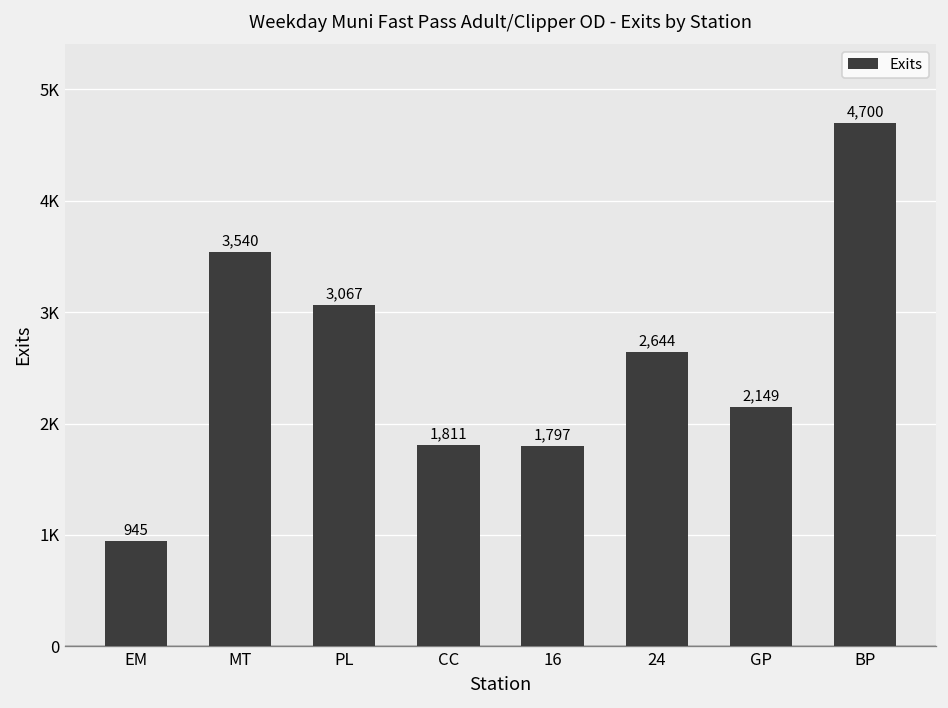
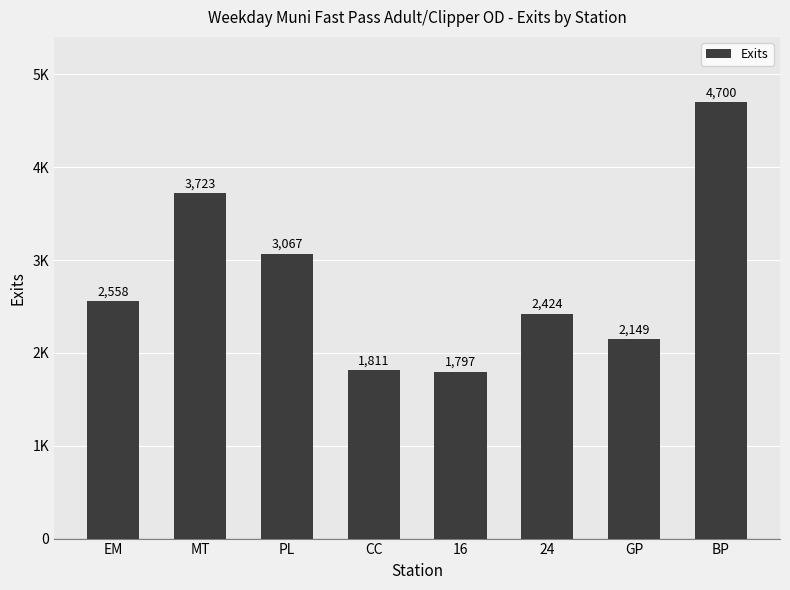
  {
-   "EM": "945",
-   "MT": "3,540",
+   "EM": "2,558",
+   "MT": "3,723",
    "PL": "3,067",
    "CC": "1,811",
    "16": "1,797",
-   "24": "2,644",
+   "24": "2,424",
    "GP": "2,149",
    "BP": "4,700"
  }
